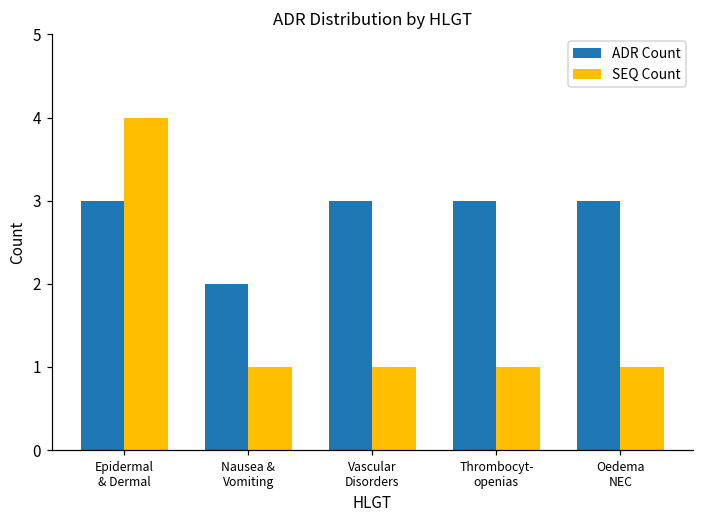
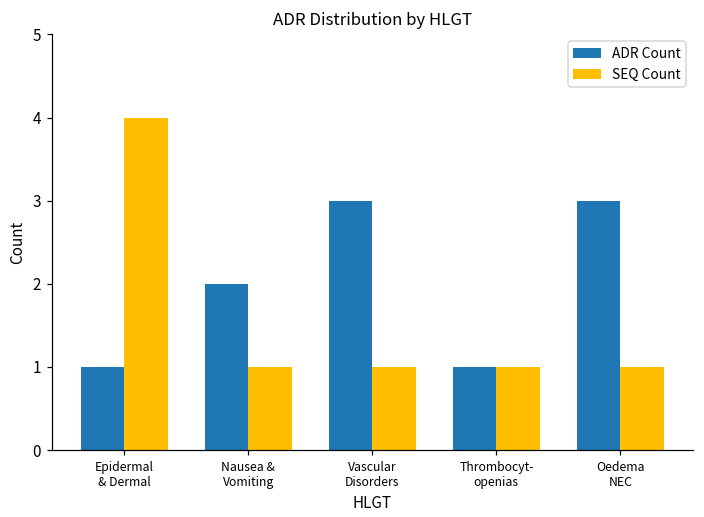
  {
    "ADR Count": {
-     "Epidermal & Dermal": 3,
+     "Epidermal & Dermal": 1,
      "Nausea & Vomiting": 2,
      "Vascular Disorders": 3,
-     "Thrombocyt- openias": 3,
+     "Thrombocyt- openias": 1,
      "Oedema NEC": 3
    },
    "SEQ Count": {
      "Epidermal & Dermal": 4,
      "Nausea & Vomiting": 1,
      "Vascular Disorders": 1,
      "Thrombocyt- openias": 1,
      "Oedema NEC": 1
    }
  }
